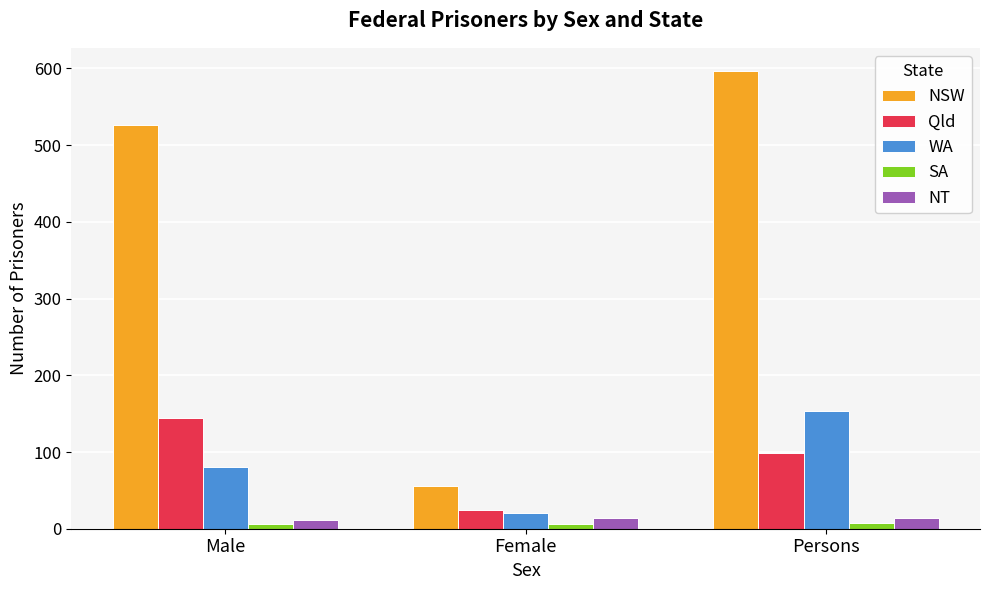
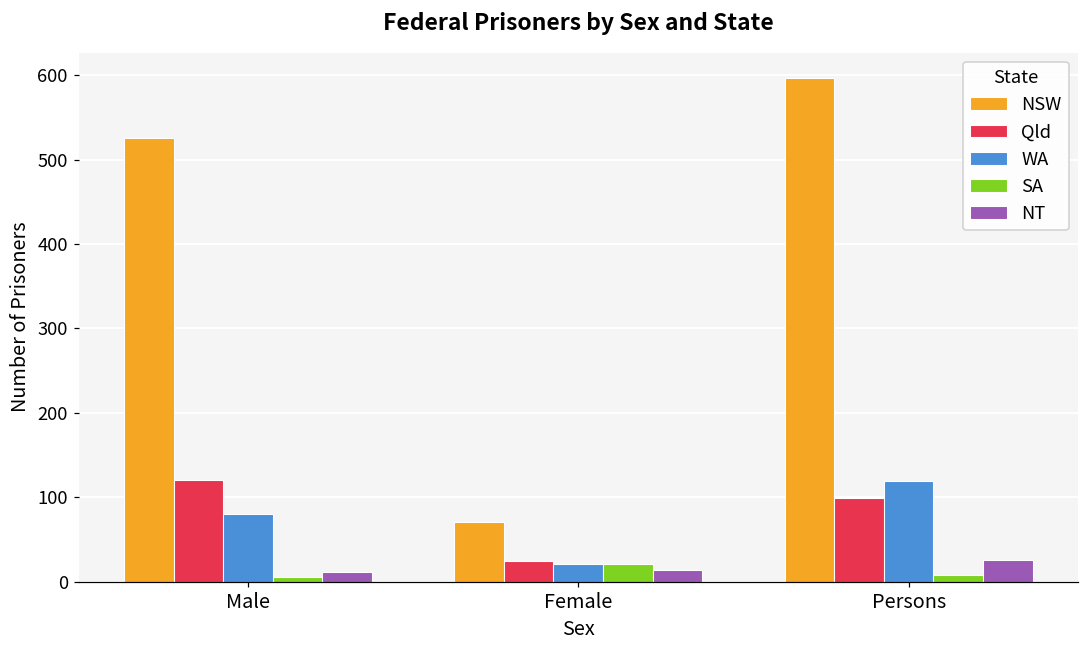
  {
    "NSW": {
      "Male": 530,
-     "Female": 60,
+     "Female": 70,
      "Persons": 600
    },
    "Qld": {
-     "Male": 140,
+     "Male": 120,
      "Female": 20,
      "Persons": 100
    },
    "WA": {
      "Male": 80,
      "Female": 20,
-     "Persons": 150
+     "Persons": 120
    },
    "SA": {
      "Male": 10,
-     "Female": 10,
+     "Female": 20,
      "Persons": 10
    },
    "NT": {
      "Male": 10,
      "Female": 10,
-     "Persons": 10
+     "Persons": 30
    }
  }
